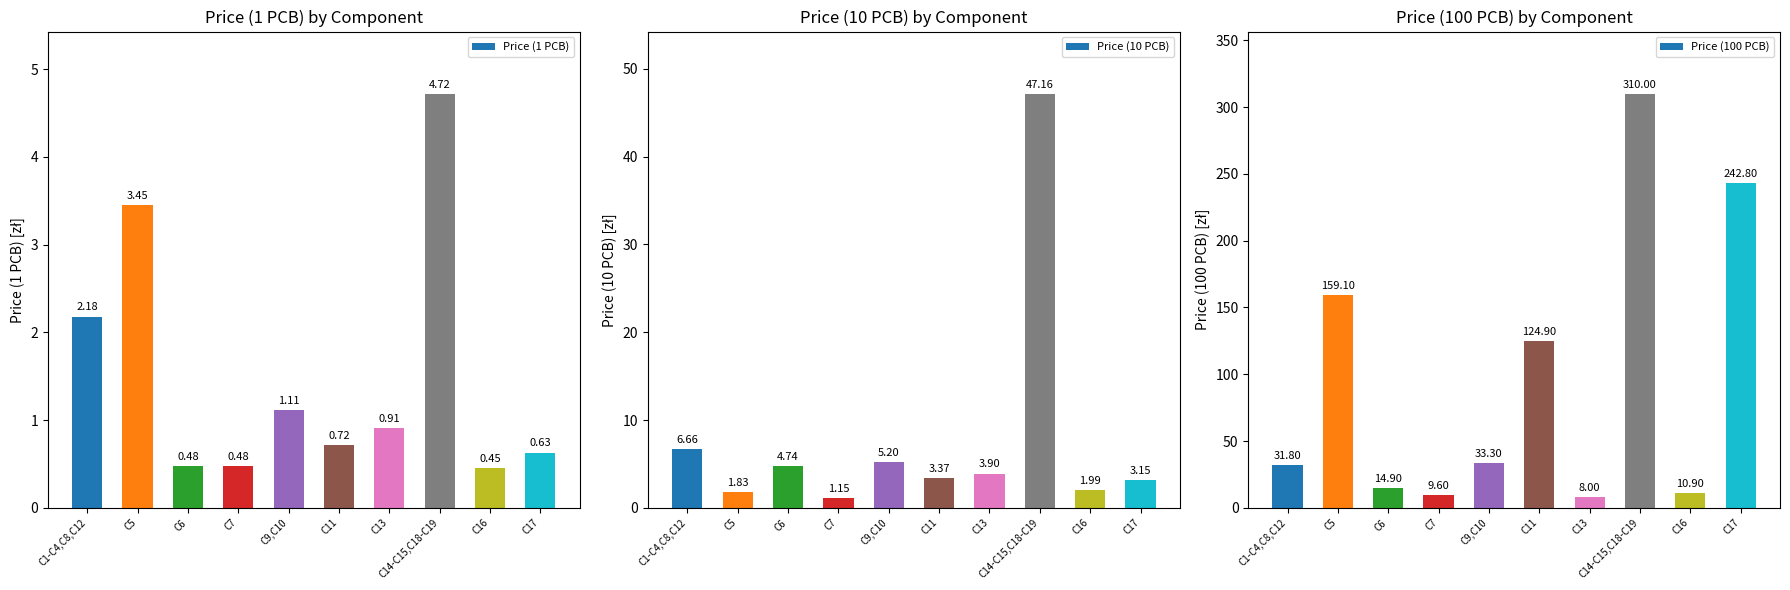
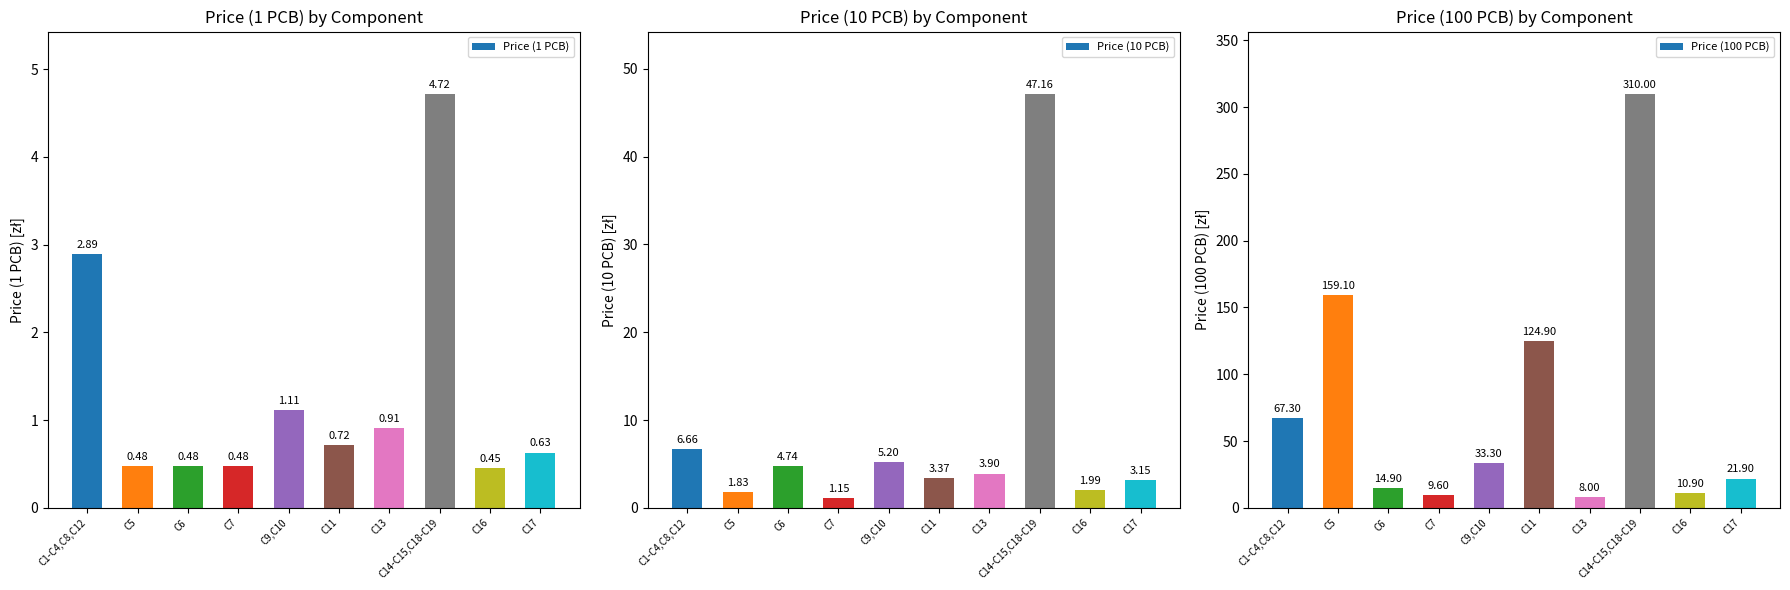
  {
    "Price (1 PCB) by Component": {
-     "C1-C4,C8,C12": 2.18,
-     "C5": 3.45,
+     "C1-C4,C8,C12": 2.89,
+     "C5": 0.48,
      "C6": 0.48,
      "C7": 0.48,
      "C9,C10": 1.11,
      "C11": 0.72,
      "C13": 0.91,
      "C14-C15,C18-C19": 4.72,
      "C16": 0.45,
      "C17": 0.63
    },
    "Price (10 PCB) by Component": {
      "C1-C4,C8,C12": 6.66,
      "C5": 1.83,
      "C6": 4.74,
      "C7": 1.15,
      "C9,C10": 5.20,
      "C11": 3.37,
      "C13": 3.90,
      "C14-C15,C18-C19": 47.16,
      "C16": 1.99,
      "C17": 3.15
    },
    "Price (100 PCB) by Component": {
-     "C1-C4,C8,C12": 31.80,
+     "C1-C4,C8,C12": 67.30,
      "C5": 159.10,
      "C6": 14.90,
      "C7": 9.60,
      "C9,C10": 33.30,
      "C11": 124.90,
      "C13": 8.00,
      "C14-C15,C18-C19": 310.00,
      "C16": 10.90,
-     "C17": 242.80
+     "C17": 21.90
    }
  }
